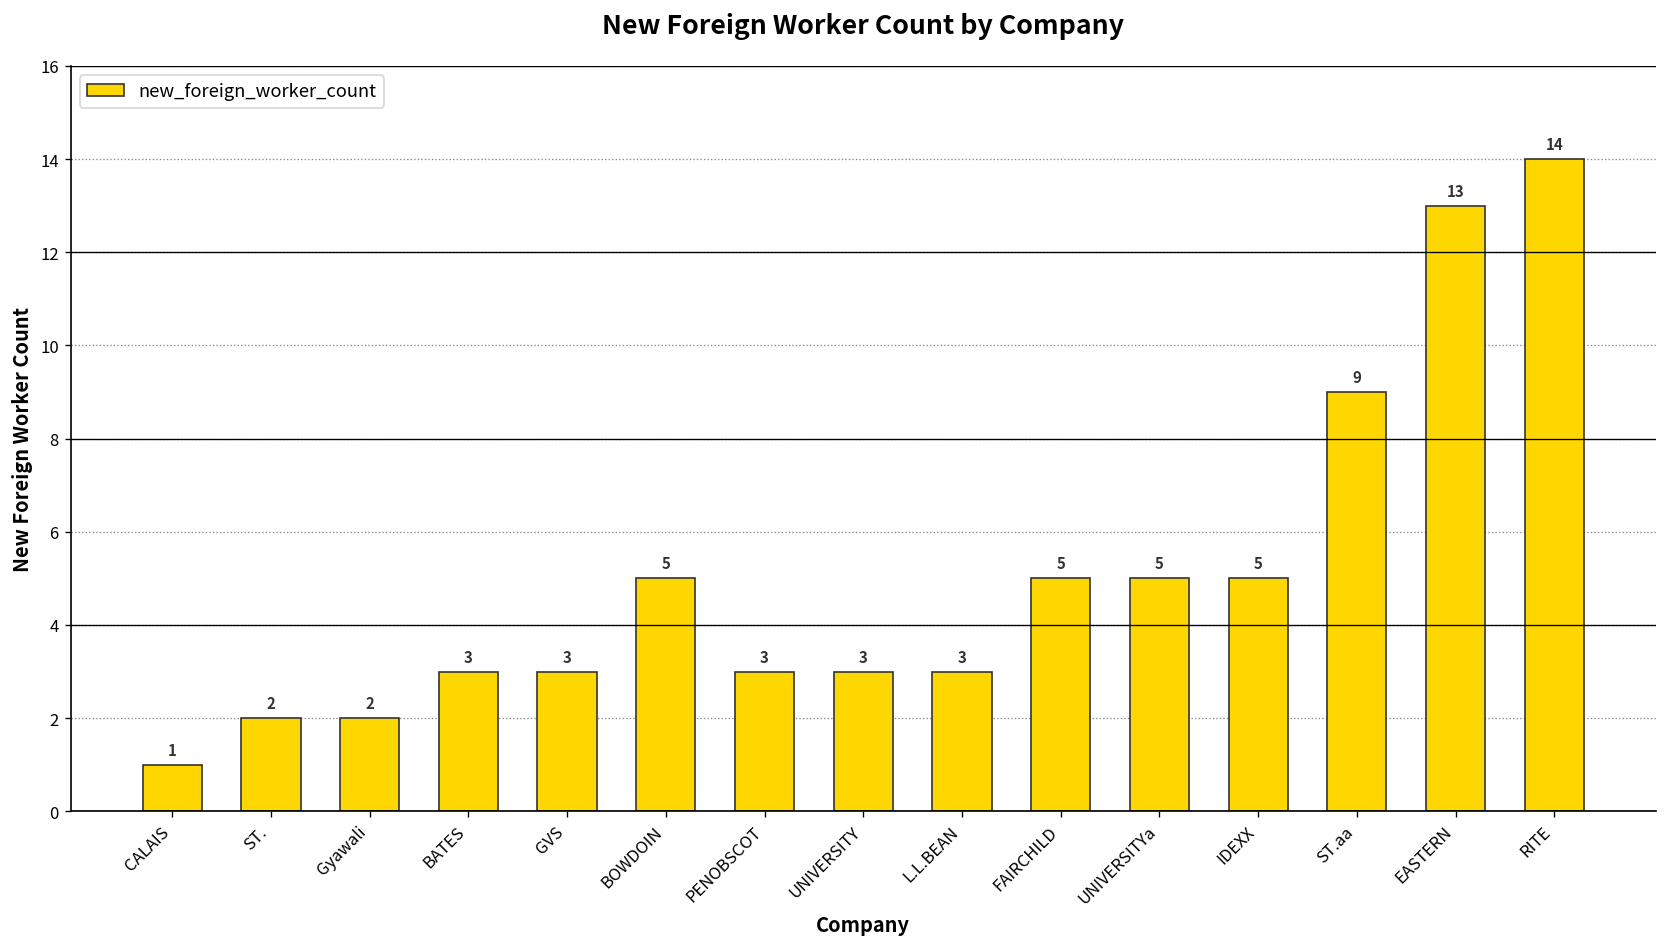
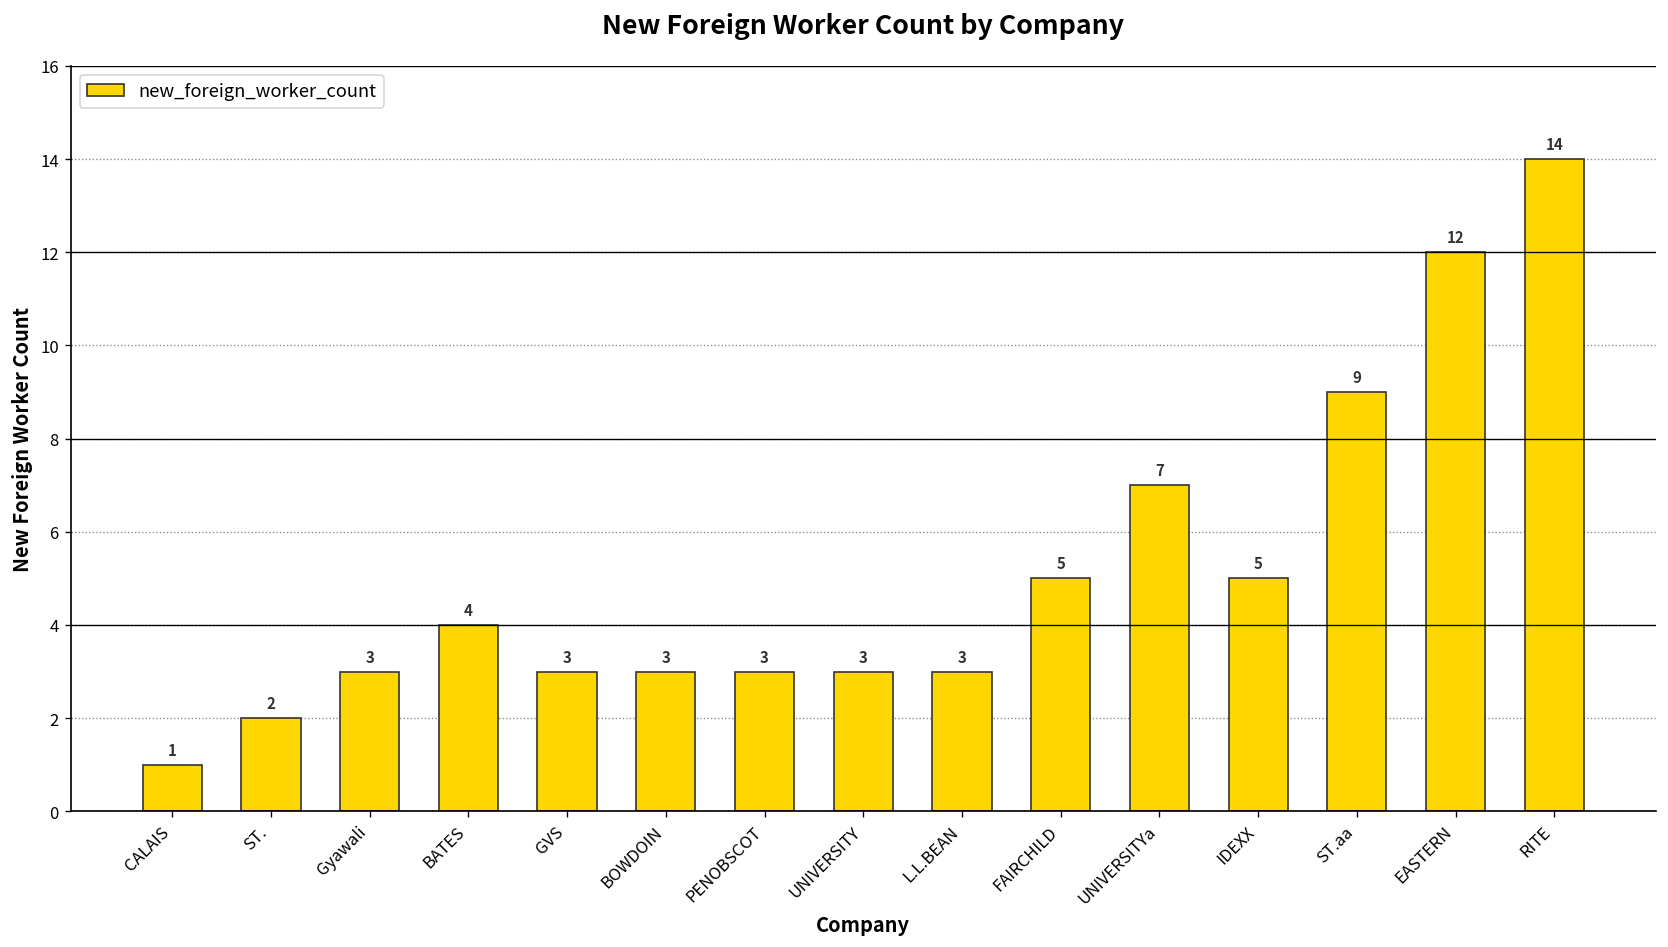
  {
    "CALAIS": 1,
    "ST.": 2,
-   "Gyawali": 2,
-   "BATES": 3,
+   "Gyawali": 3,
+   "BATES": 4,
    "GVS": 3,
-   "BOWDOIN": 5,
+   "BOWDOIN": 3,
    "PENOBSCOT": 3,
    "UNIVERSITY": 3,
    "L.L.BEAN": 3,
    "FAIRCHILD": 5,
-   "UNIVERSITYa": 5,
+   "UNIVERSITYa": 7,
    "IDEXX": 5,
    "ST.aa": 9,
-   "EASTERN": 13,
+   "EASTERN": 12,
    "RITE": 14
  }
